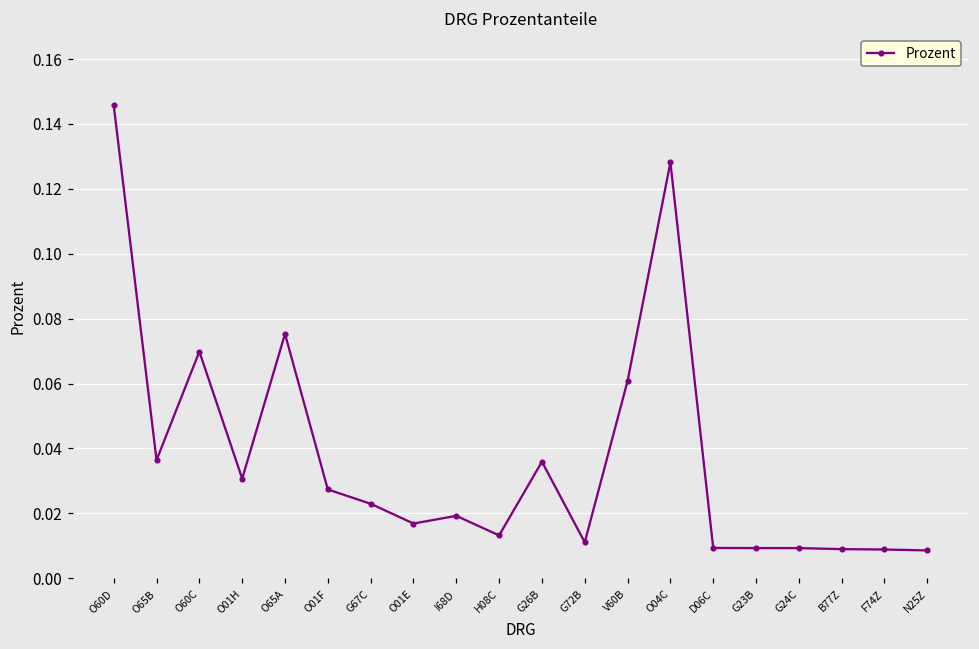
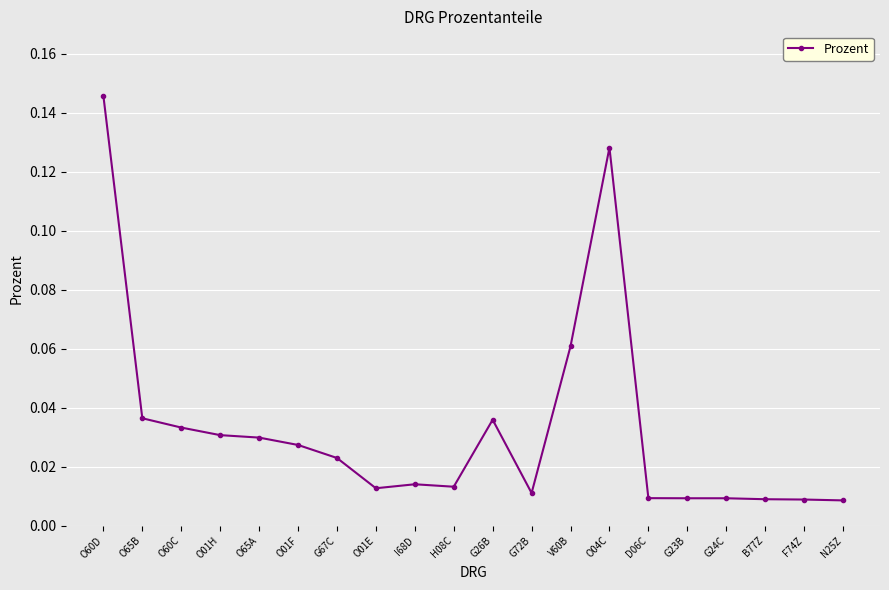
  {
    "O60D": 0.146,
    "O65B": 0.036,
-   "O60C": 0.070,
+   "O60C": 0.033,
    "O01H": 0.031,
-   "O65A": 0.075,
+   "O65A": 0.030,
    "O01F": 0.027,
    "G67C": 0.023,
-   "O01E": 0.017,
-   "I68D": 0.019,
+   "O01E": 0.013,
+   "I68D": 0.014,
    "H08C": 0.013,
    "G26B": 0.036,
    "G72B": 0.011,
    "V60B": 0.061,
    "O04C": 0.128,
    "D06C": 0.009,
    "G23B": 0.009,
    "G24C": 0.009,
    "B77Z": 0.009,
    "F74Z": 0.009,
    "N25Z": 0.009
  }
